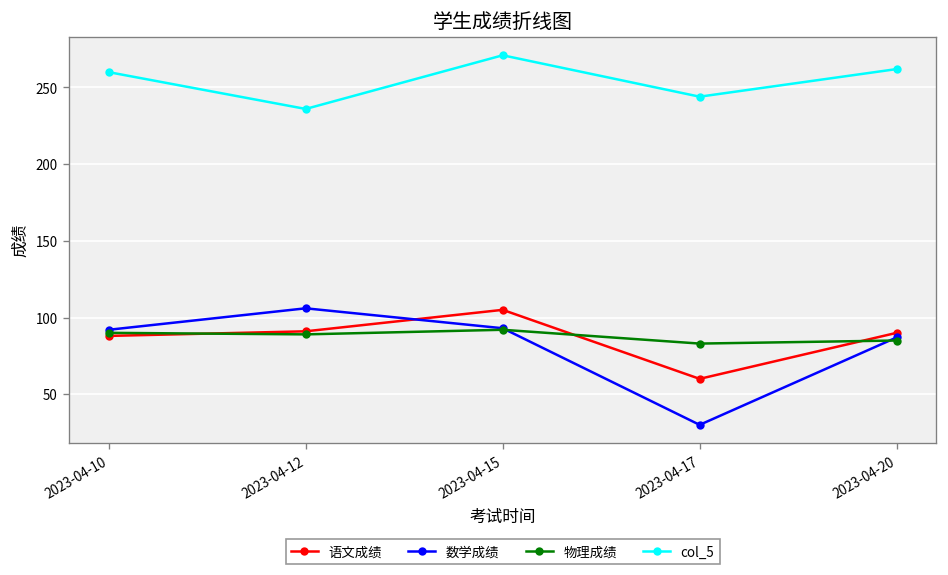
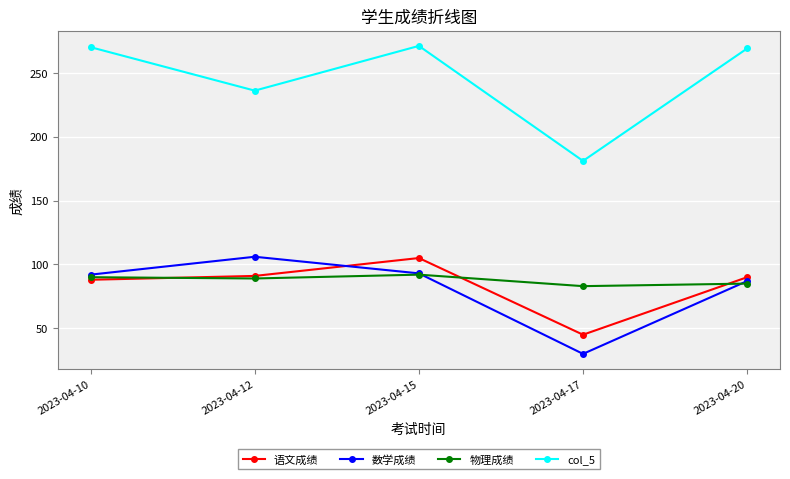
  {
    "语文成绩": {
      "2023-04-10": 88,
      "2023-04-15": 105,
-     "2023-04-17": 60,
+     "2023-04-17": 45,
      "2023-04-20": 90
    },
    "数学成绩": {
      "2023-04-12": 106,
      "2023-04-17": 30
    },
    "物理成绩": {
      "2023-04-17": 83
    },
    "col_5": {
-     "2023-04-10": 260,
+     "2023-04-10": 270,
      "2023-04-12": 236,
      "2023-04-15": 271,
-     "2023-04-17": 244,
-     "2023-04-20": 262
+     "2023-04-17": 181,
+     "2023-04-20": 269
    }
  }
